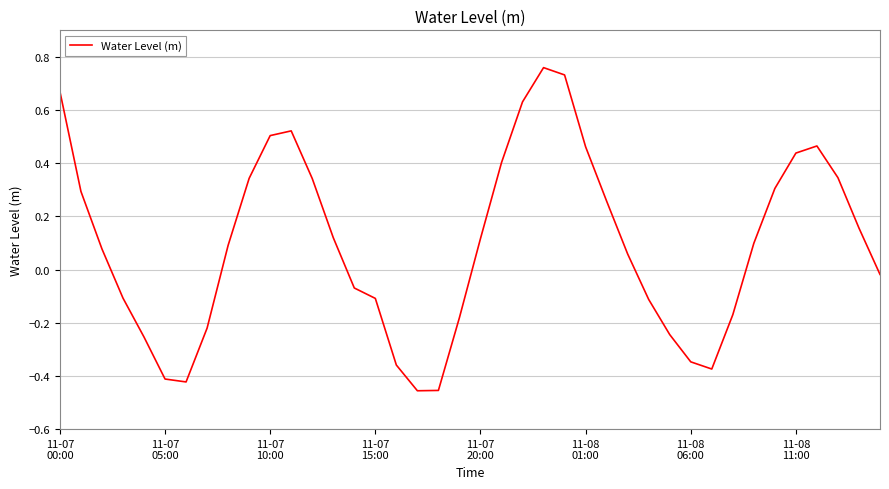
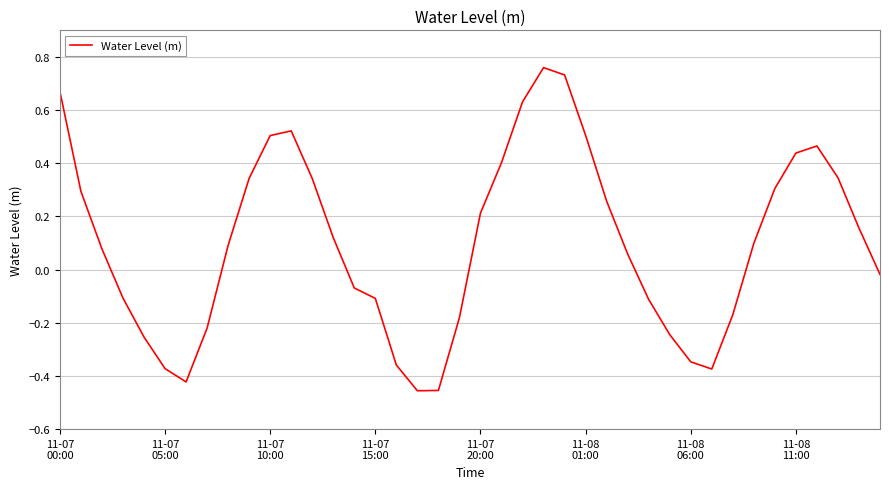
  {
    "11-07 00:00": 0.67,
-   "11-07 05:00": -0.41,
+   "11-07 05:00": -0.37,
    "11-07 10:00": 0.50,
    "11-07 15:00": -0.11,
-   "11-07 20:00": 0.12,
-   "11-08 01:00": 0.46,
+   "11-07 20:00": 0.21,
+   "11-08 01:00": 0.51,
    "11-08 06:00": -0.35,
    "11-08 11:00": 0.44
  }
